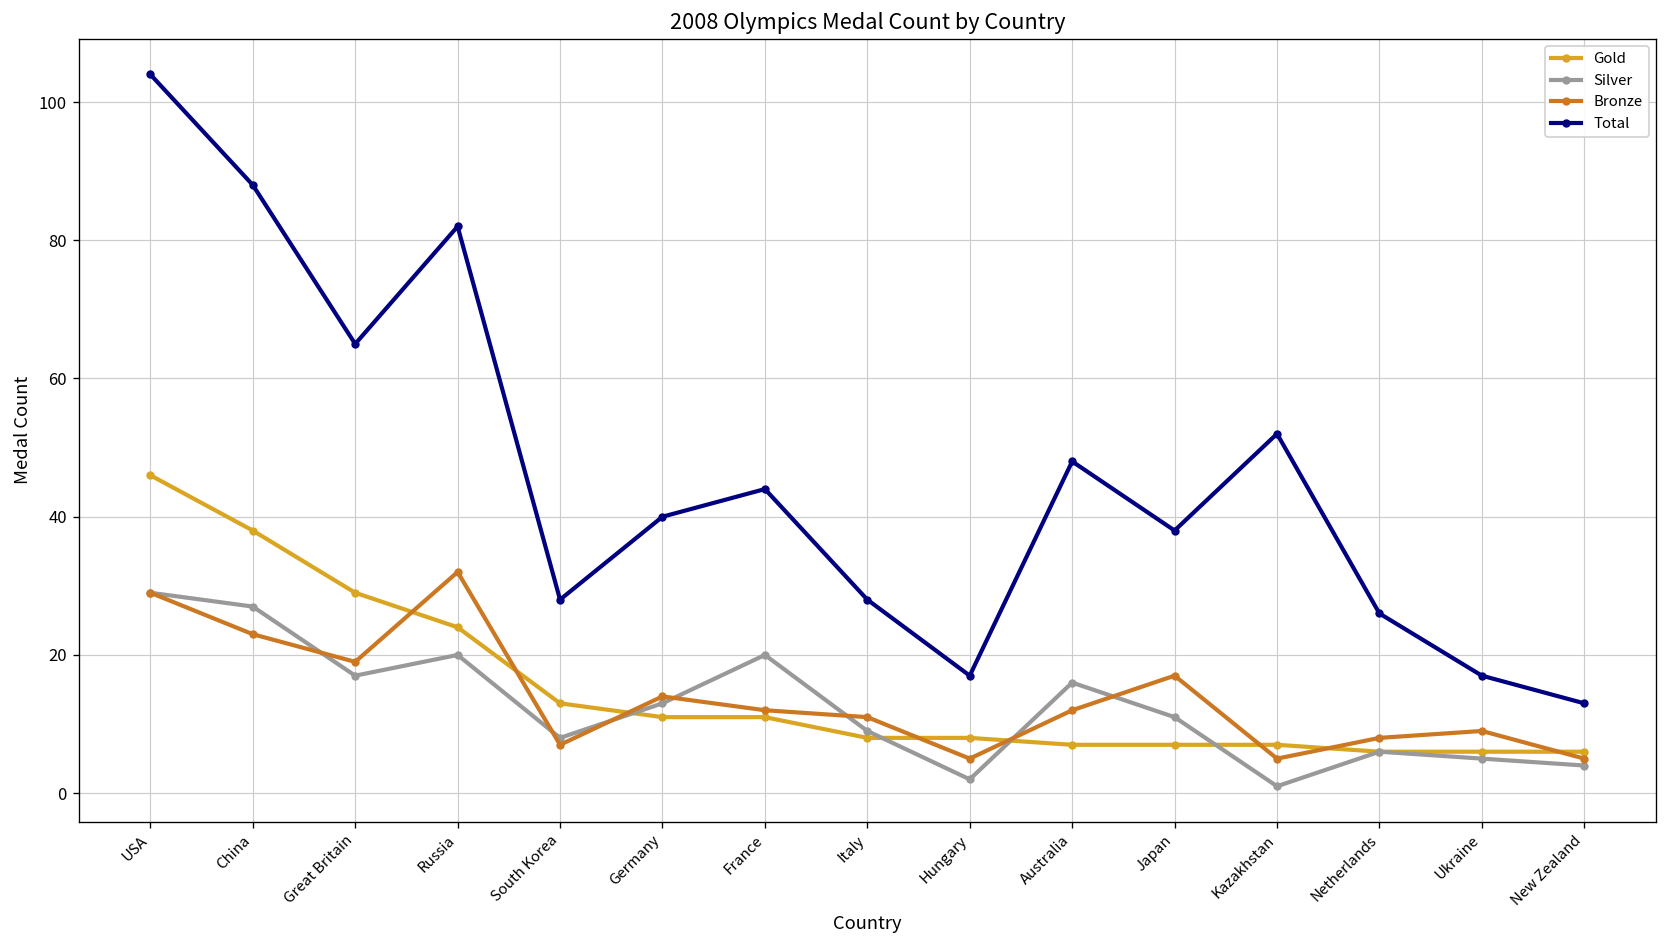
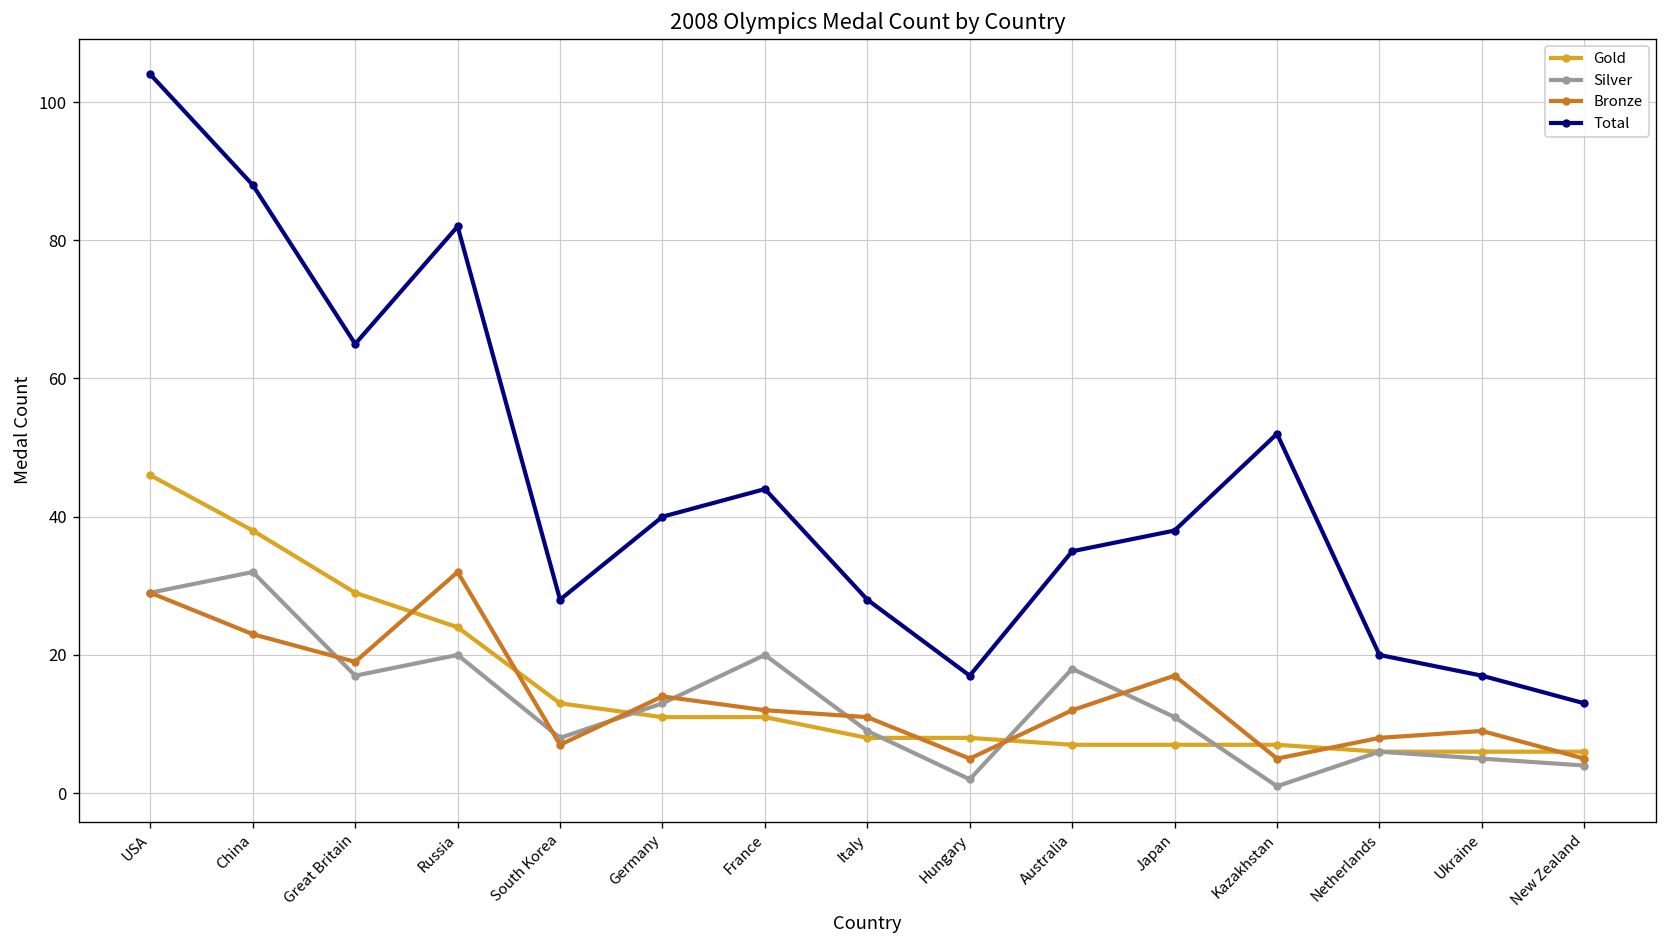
  {
    "Silver": {
-     "China": 27,
+     "China": 32,
      "Great Britain": 17,
      "Russia": 20,
      "South Korea": 8,
      "Germany": 13,
      "France": 20,
      "Italy": 9,
      "Hungary": 2,
-     "Australia": 16,
+     "Australia": 18,
      "Japan": 11,
      "Kazakhstan": 1,
      "Ukraine": 5,
      "New Zealand": 4
    },
    "Total": {
      "USA": 104,
      "China": 88,
      "Great Britain": 65,
      "Russia": 82,
      "South Korea": 28,
      "Germany": 40,
      "France": 44,
      "Italy": 28,
      "Hungary": 17,
-     "Australia": 48,
+     "Australia": 35,
      "Japan": 38,
      "Kazakhstan": 52,
-     "Netherlands": 26,
+     "Netherlands": 20,
      "Ukraine": 17,
      "New Zealand": 13
    }
  }
